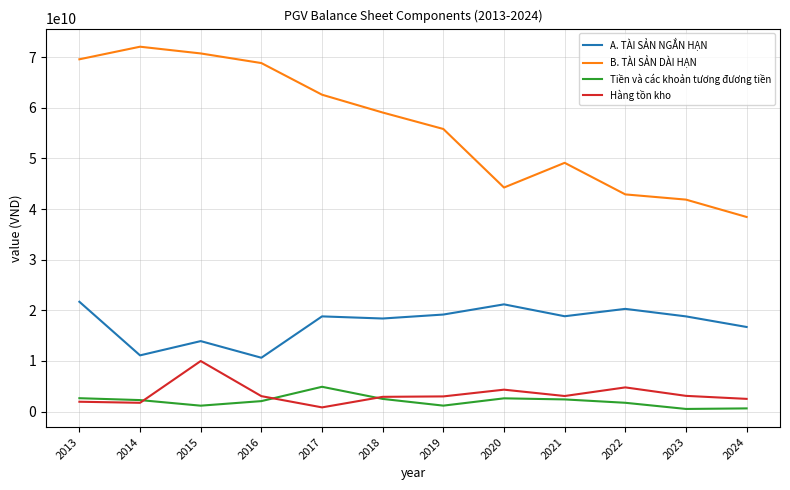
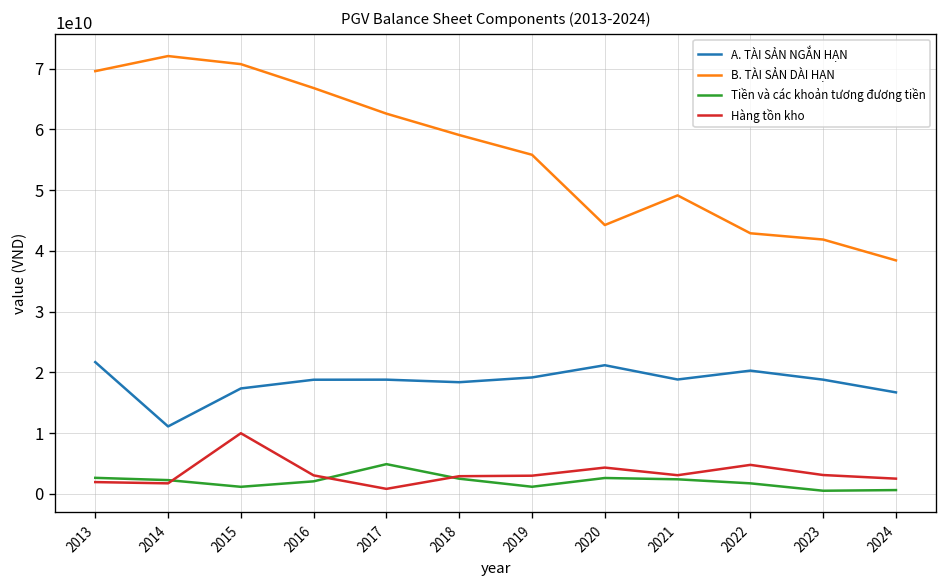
  {
    "A. TÀI SẢN NGẮN HẠN": {
      "2013": 22000000000,
      "2014": 11000000000,
-     "2015": 14000000000,
-     "2016": 11000000000,
+     "2015": 17000000000,
+     "2016": 19000000000,
      "2017": 19000000000,
      "2018": 18000000000,
      "2019": 19000000000,
      "2020": 21000000000,
      "2021": 19000000000,
      "2022": 20000000000,
      "2023": 19000000000,
      "2024": 17000000000
    },
    "B. TÀI SẢN DÀI HẠN": {
      "2013": 70000000000,
      "2014": 72000000000,
      "2015": 71000000000,
-     "2016": 69000000000,
+     "2016": 67000000000,
      "2017": 63000000000,
      "2018": 59000000000,
      "2019": 56000000000,
      "2020": 44000000000,
      "2021": 49000000000,
      "2022": 43000000000,
      "2023": 42000000000,
      "2024": 38000000000
    },
    "Tiền và các khoản tương đương tiền": {
      "2013": 3000000000,
      "2014": 2000000000,
      "2015": 1000000000,
      "2016": 2000000000,
      "2017": 5000000000,
      "2019": 1000000000,
      "2020": 3000000000,
      "2021": 2000000000,
      "2022": 2000000000,
      "2023": 1000000000,
      "2024": 1000000000
    },
    "Hàng tồn kho": {
      "2013": 2000000000,
      "2014": 2000000000,
      "2015": 10000000000,
      "2016": 3000000000,
      "2017": 1000000000,
      "2019": 3000000000,
      "2020": 4000000000,
      "2021": 3000000000,
      "2022": 5000000000,
      "2023": 3000000000,
      "2024": 3000000000
    }
  }
